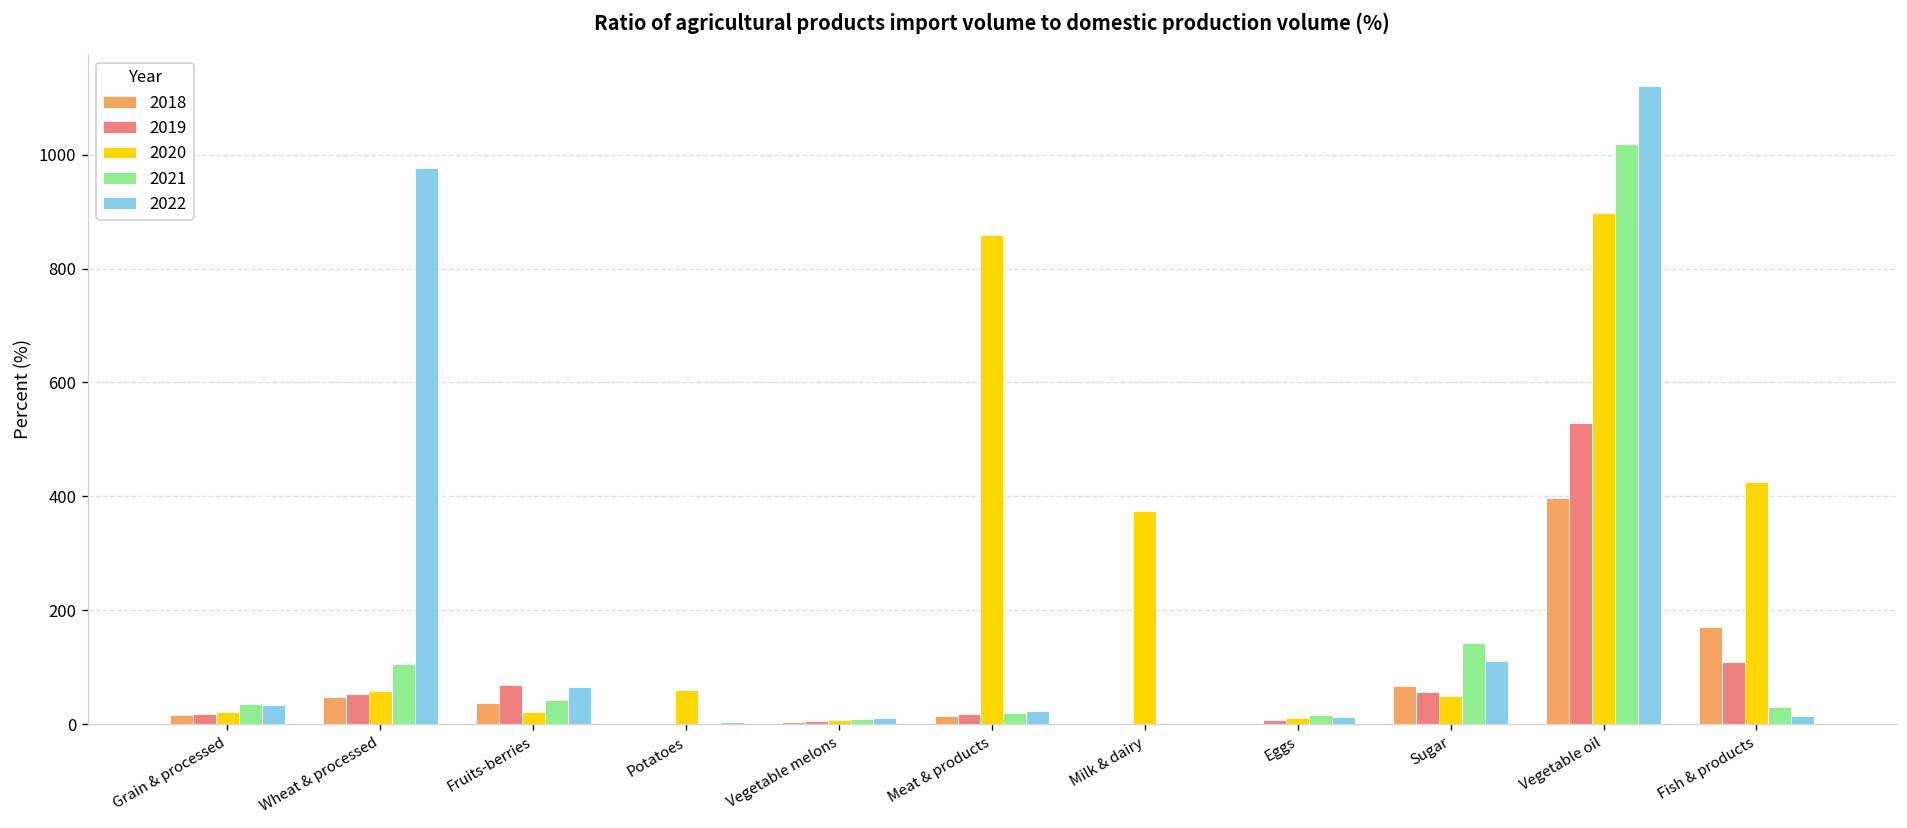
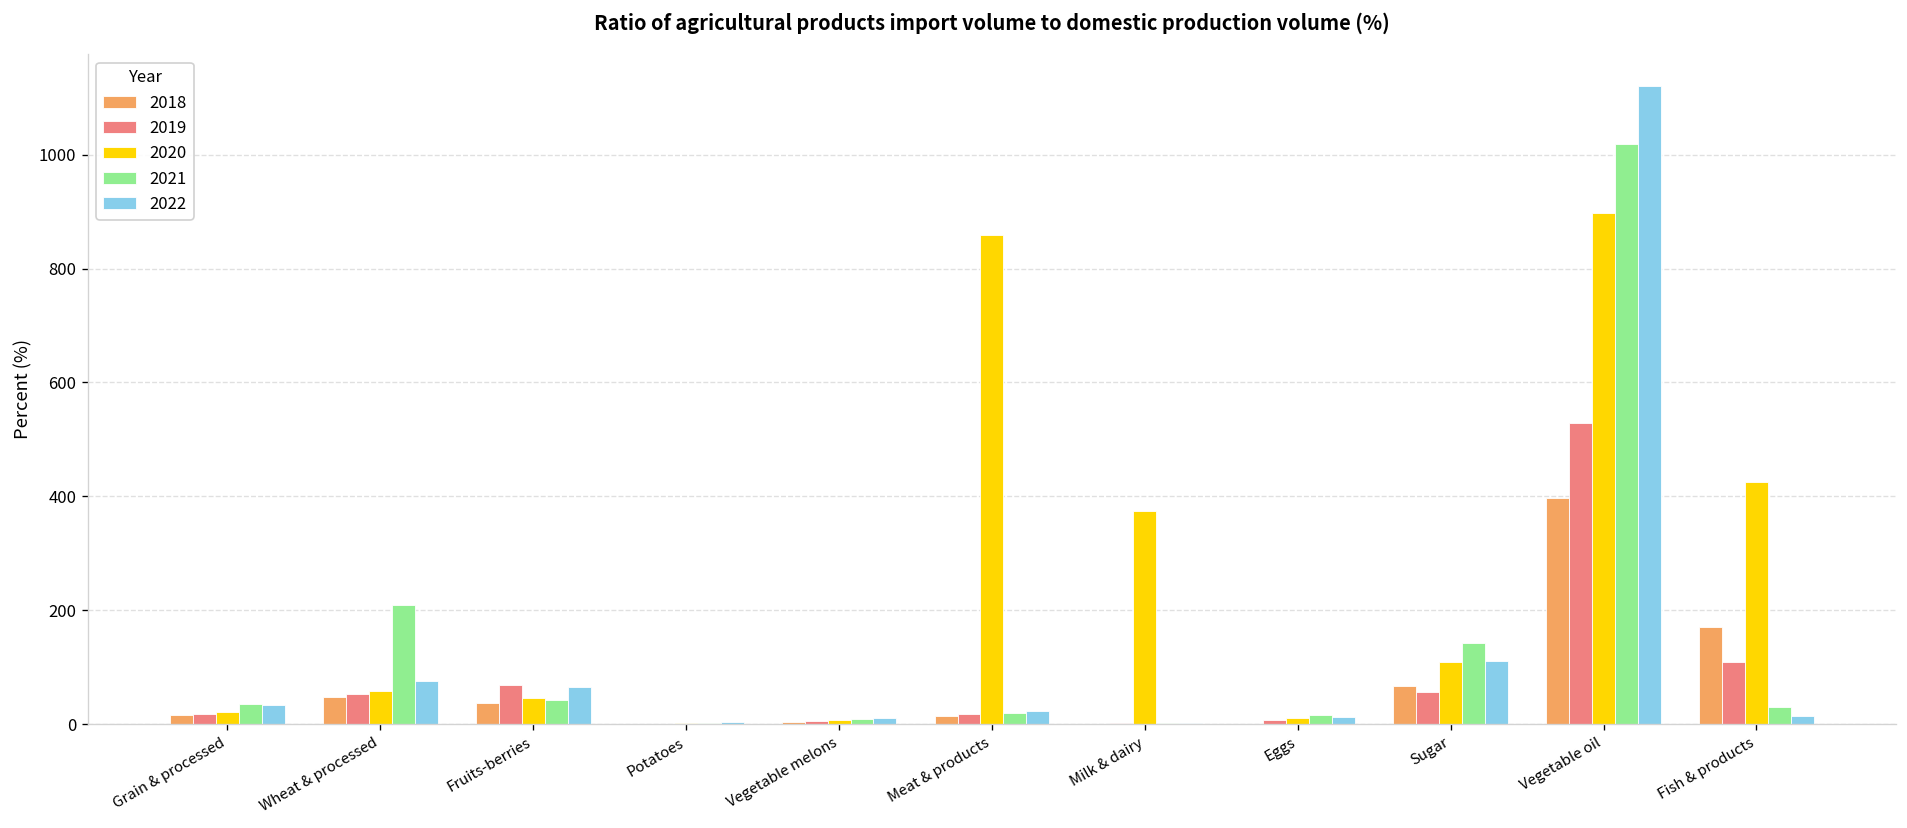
  {
    "2020": {
      "Grain & processed": 20,
      "Wheat & processed": 60,
-     "Fruits-berries": 20,
-     "Potatoes": 60,
+     "Fruits-berries": 50,
+     "Potatoes": 0,
      "Vegetable melons": 10,
      "Meat & products": 860,
      "Milk & dairy": 370,
      "Eggs": 10,
-     "Sugar": 50,
+     "Sugar": 110,
      "Vegetable oil": 900,
      "Fish & products": 430
    },
    "2021": {
      "Grain & processed": 40,
-     "Wheat & processed": 100,
+     "Wheat & processed": 210,
      "Fruits-berries": 40,
      "Vegetable melons": 10,
      "Meat & products": 20,
      "Eggs": 20,
      "Sugar": 140,
      "Vegetable oil": 1020,
      "Fish & products": 30
    },
    "2022": {
      "Grain & processed": 30,
-     "Wheat & processed": 980,
+     "Wheat & processed": 80,
      "Fruits-berries": 70,
      "Vegetable melons": 10,
      "Meat & products": 20,
      "Eggs": 10,
      "Sugar": 110,
      "Vegetable oil": 1120,
      "Fish & products": 10
    }
  }
